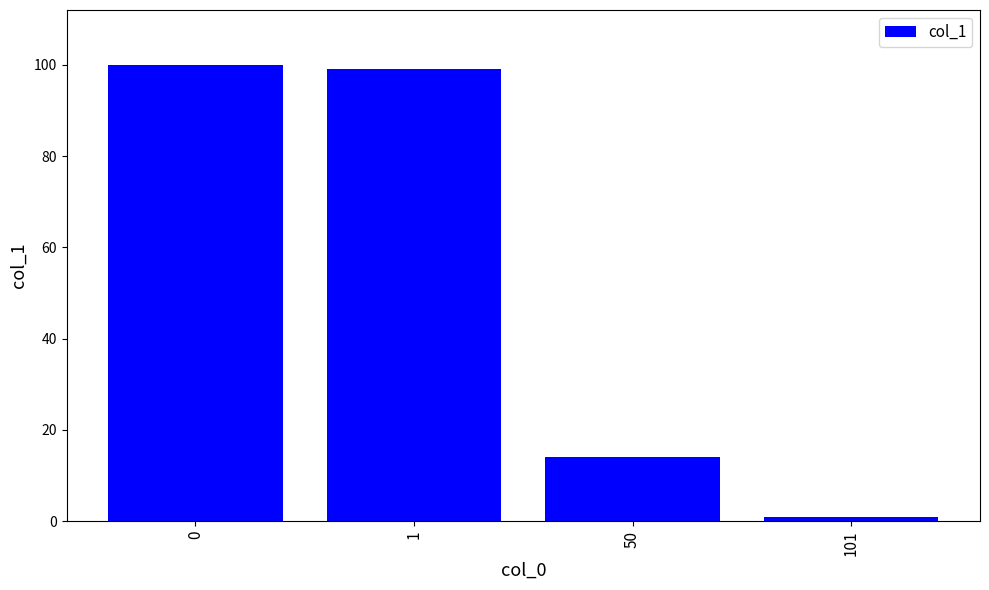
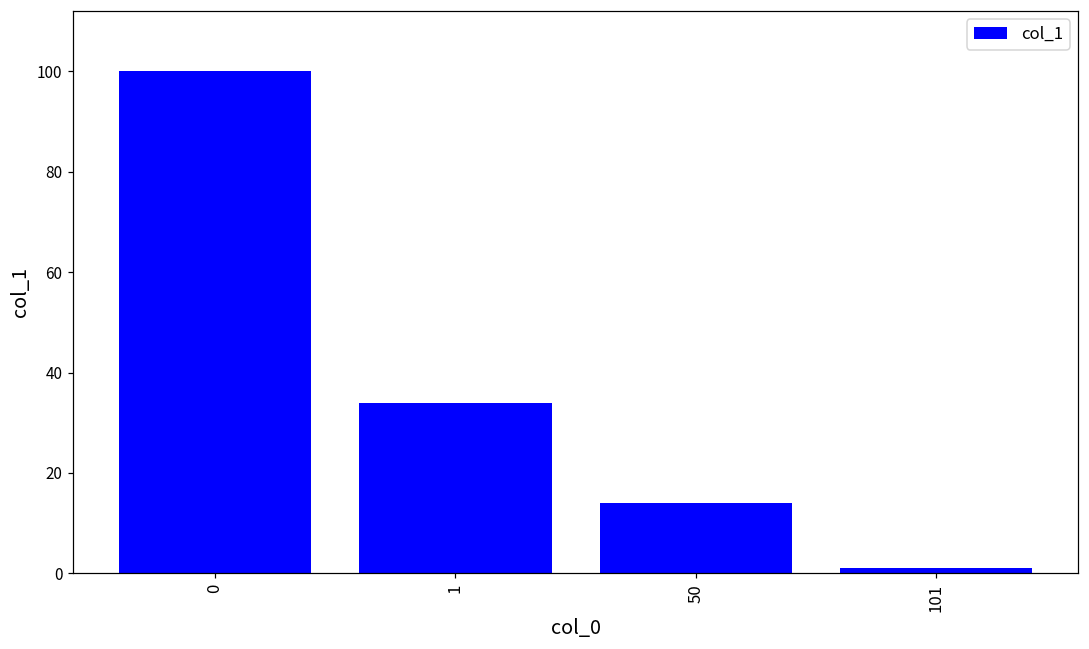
  {
    "0": 100,
-   "1": 99,
+   "1": 34,
    "50": 14,
    "101": 1
  }
